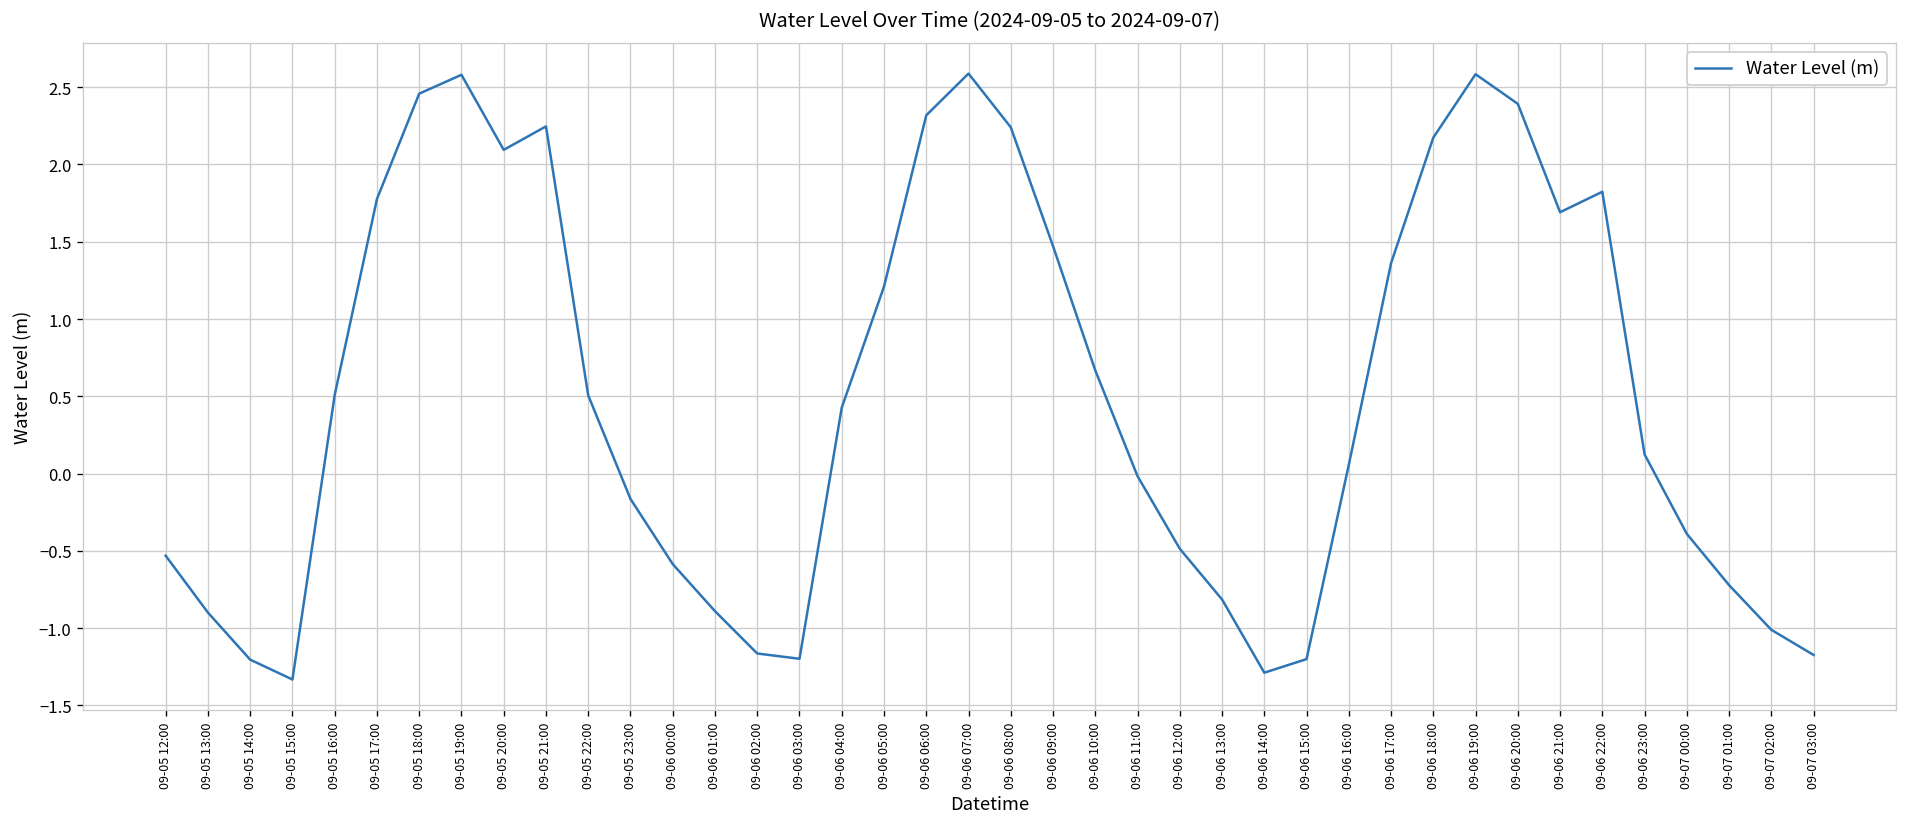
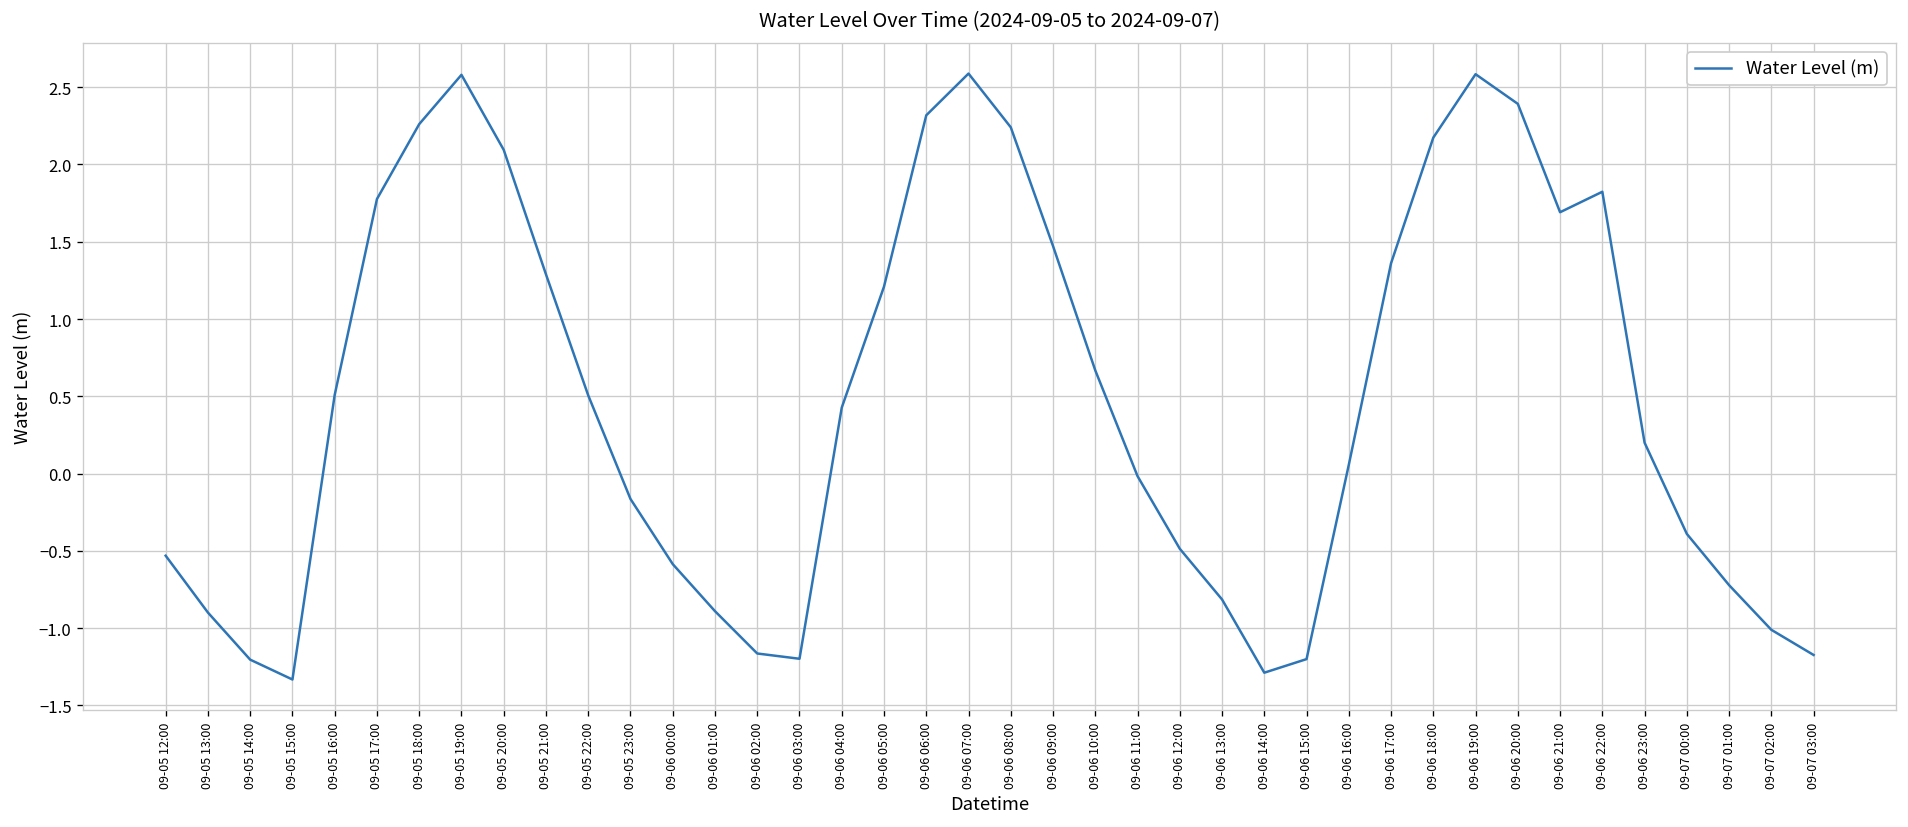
  {
    "09-05 12:00": -0.53,
    "09-05 13:00": -0.90,
    "09-05 14:00": -1.20,
    "09-05 15:00": -1.33,
    "09-05 16:00": 0.51,
    "09-05 17:00": 1.78,
-   "09-05 18:00": 2.46,
+   "09-05 18:00": 2.26,
    "09-05 19:00": 2.58,
    "09-05 20:00": 2.09,
-   "09-05 21:00": 2.25,
+   "09-05 21:00": 1.29,
    "09-05 22:00": 0.51,
    "09-05 23:00": -0.16,
    "09-06 00:00": -0.59,
    "09-06 01:00": -0.89,
    "09-06 02:00": -1.16,
    "09-06 03:00": -1.20,
    "09-06 04:00": 0.43,
    "09-06 05:00": 1.21,
    "09-06 06:00": 2.32,
    "09-06 07:00": 2.59,
    "09-06 08:00": 2.24,
    "09-06 09:00": 1.47,
    "09-06 10:00": 0.67,
    "09-06 11:00": -0.02,
    "09-06 12:00": -0.49,
    "09-06 13:00": -0.81,
    "09-06 14:00": -1.29,
    "09-06 15:00": -1.20,
    "09-06 16:00": 0.06,
    "09-06 17:00": 1.36,
    "09-06 18:00": 2.17,
    "09-06 19:00": 2.58,
    "09-06 20:00": 2.39,
    "09-06 21:00": 1.69,
    "09-06 22:00": 1.82,
-   "09-06 23:00": 0.12,
+   "09-06 23:00": 0.20,
    "09-07 00:00": -0.39,
    "09-07 01:00": -0.72,
    "09-07 02:00": -1.01,
    "09-07 03:00": -1.17
  }
